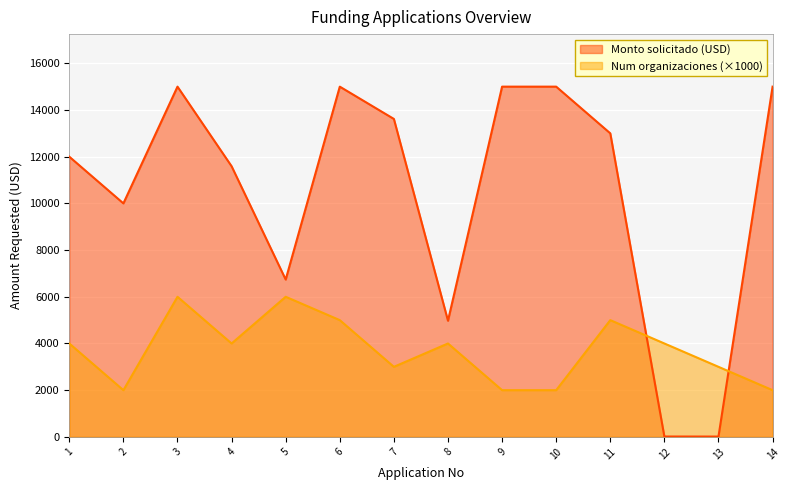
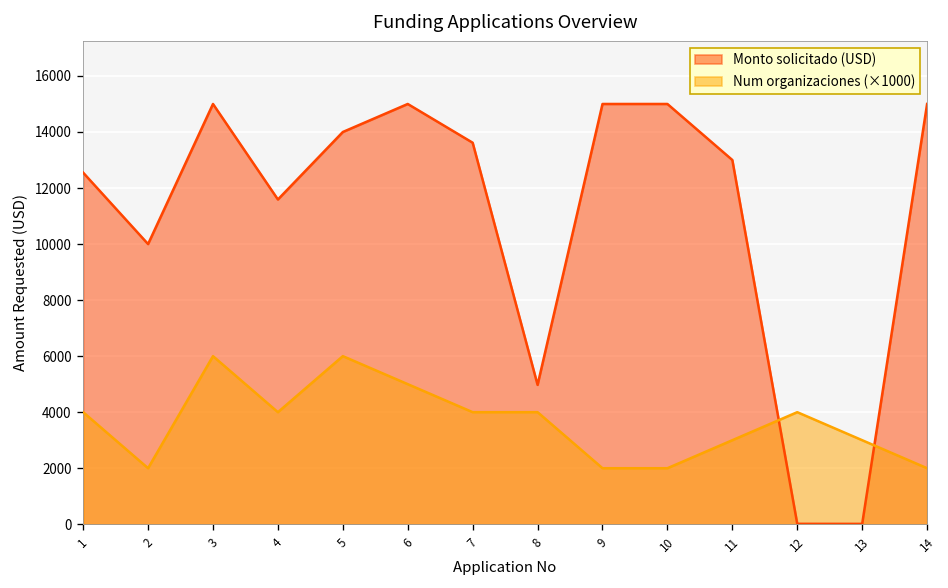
  {
    "Monto solicitado (USD)": {
-     "1": 12000,
+     "1": 12500,
      "2": 10000,
      "3": 15000,
      "4": 11600,
-     "5": 6700,
+     "5": 14000,
      "6": 15000,
      "7": 13600,
      "8": 5000,
      "9": 15000,
      "10": 15000,
      "11": 13000,
      "12": 0,
      "13": 0,
      "14": 15000
    },
    "Num organizaciones (×1000)": {
      "1": 4000,
      "2": 2000,
      "3": 6000,
      "4": 4000,
      "5": 6000,
      "6": 5000,
-     "7": 3000,
+     "7": 4000,
      "8": 4000,
      "9": 2000,
      "10": 2000,
-     "11": 5000,
+     "11": 3000,
      "12": 4000,
      "13": 3000,
      "14": 2000
    }
  }
